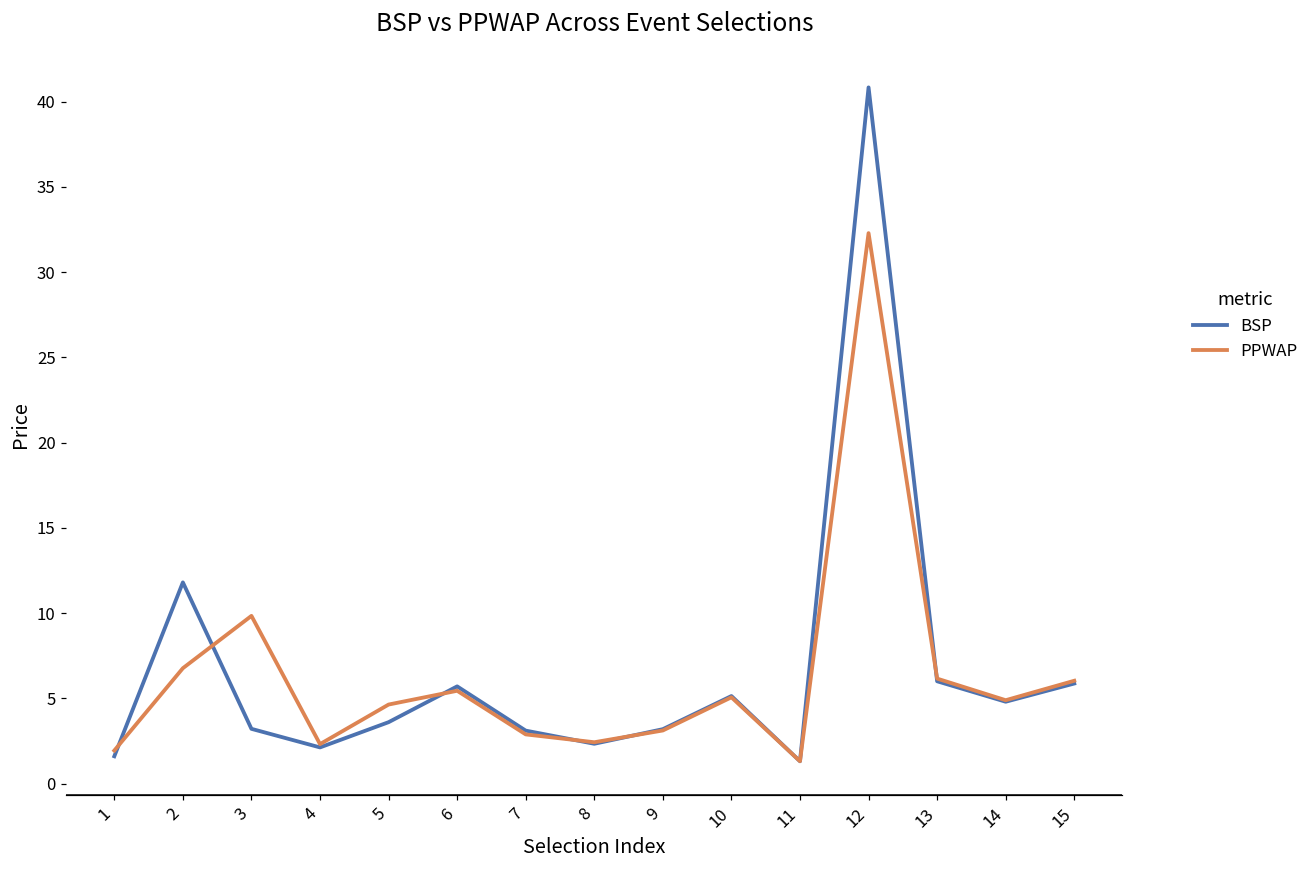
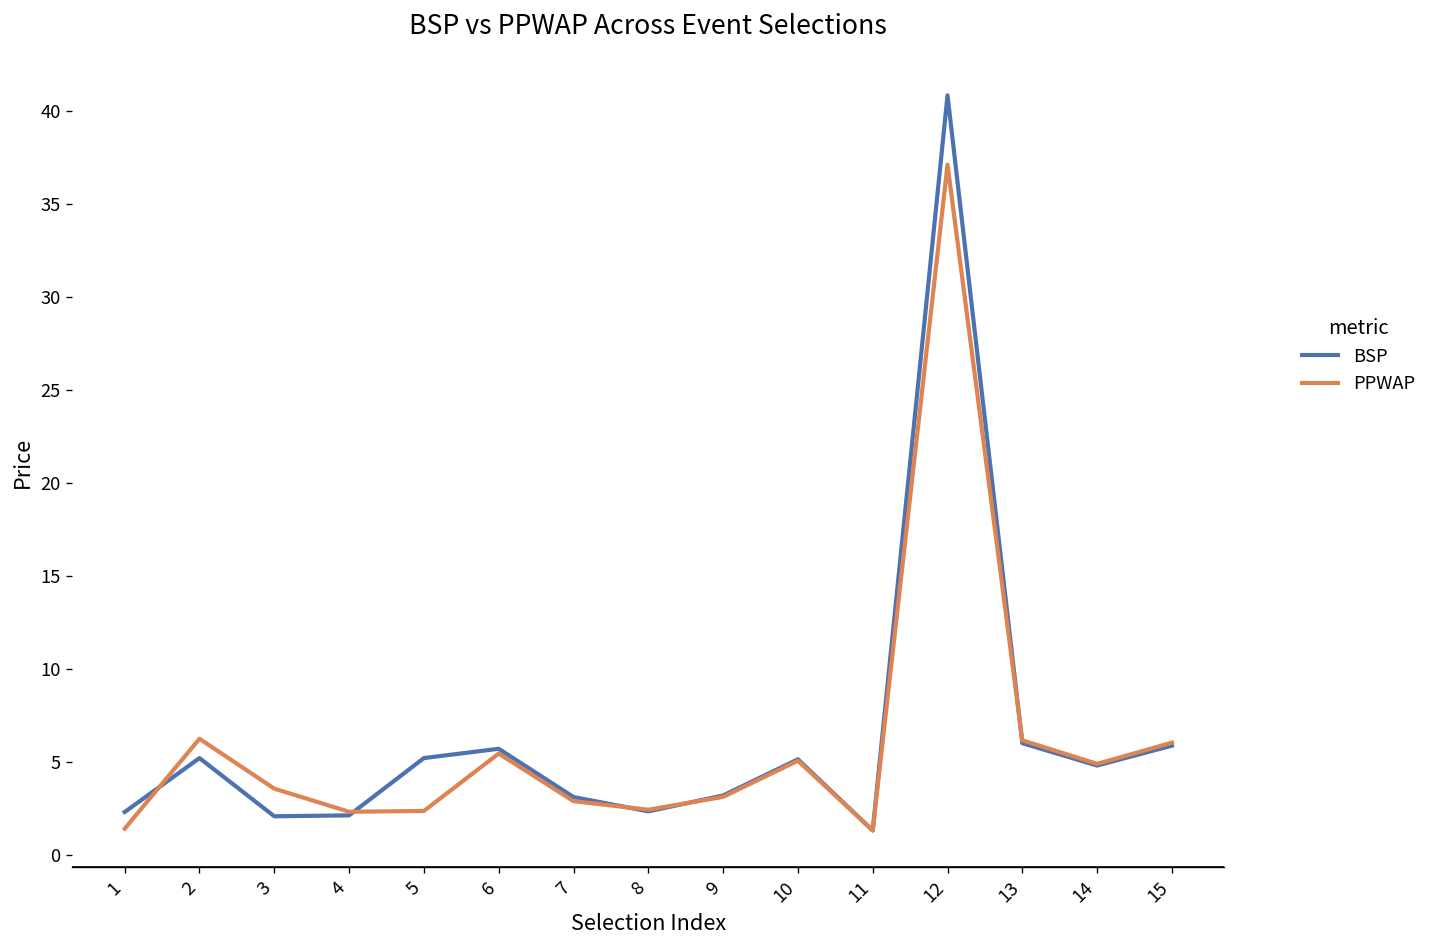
  {
    "BSP": {
-     "1": 1.6,
-     "2": 11.8,
-     "3": 3.2,
+     "1": 2.3,
+     "2": 5.2,
+     "3": 2.1,
      "4": 2.1,
-     "5": 3.6,
+     "5": 5.2,
      "6": 5.7,
      "7": 3.1,
      "12": 40.8
    },
    "PPWAP": {
-     "1": 1.9,
-     "2": 6.8,
-     "3": 9.8,
+     "1": 1.4,
+     "2": 6.2,
+     "3": 3.6,
      "4": 2.3,
-     "5": 4.6,
+     "5": 2.4,
      "6": 5.4,
      "7": 2.9,
-     "12": 32.3
+     "12": 37.1
    }
  }
